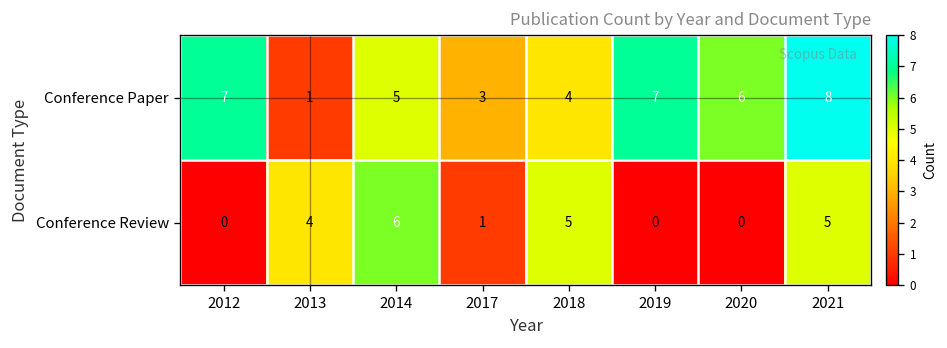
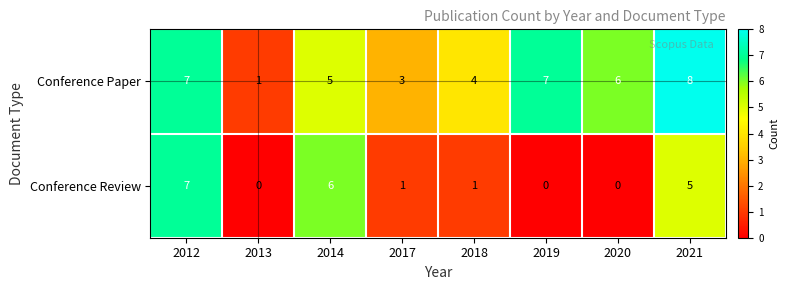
  {
    "Conference Paper": {
      "2012": 7,
      "2013": 1,
      "2014": 5,
      "2017": 3,
      "2018": 4,
      "2019": 7,
      "2020": 6
    },
    "Conference Review": {
-     "2012": 0,
-     "2013": 4,
+     "2012": 7,
+     "2013": 0,
      "2014": 6,
      "2017": 1,
-     "2018": 5,
+     "2018": 1,
      "2019": 0,
      "2020": 0,
      "2021": 5
    }
  }
